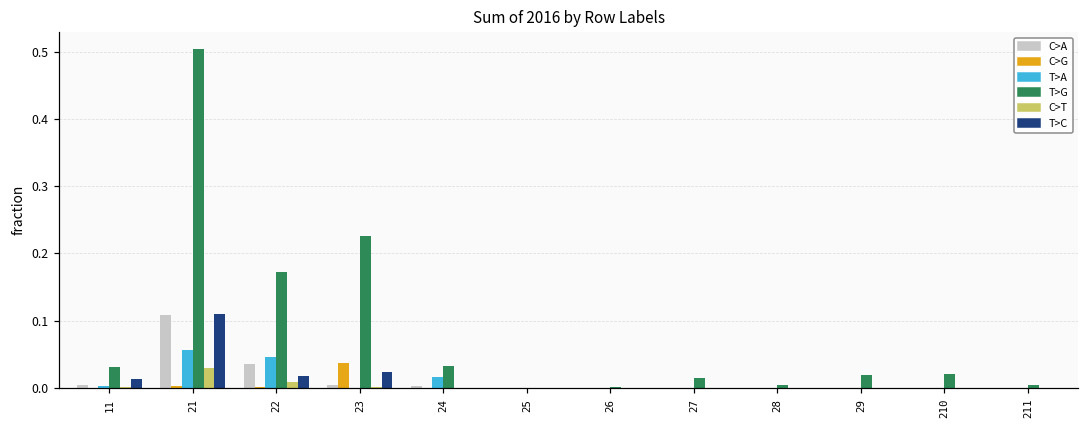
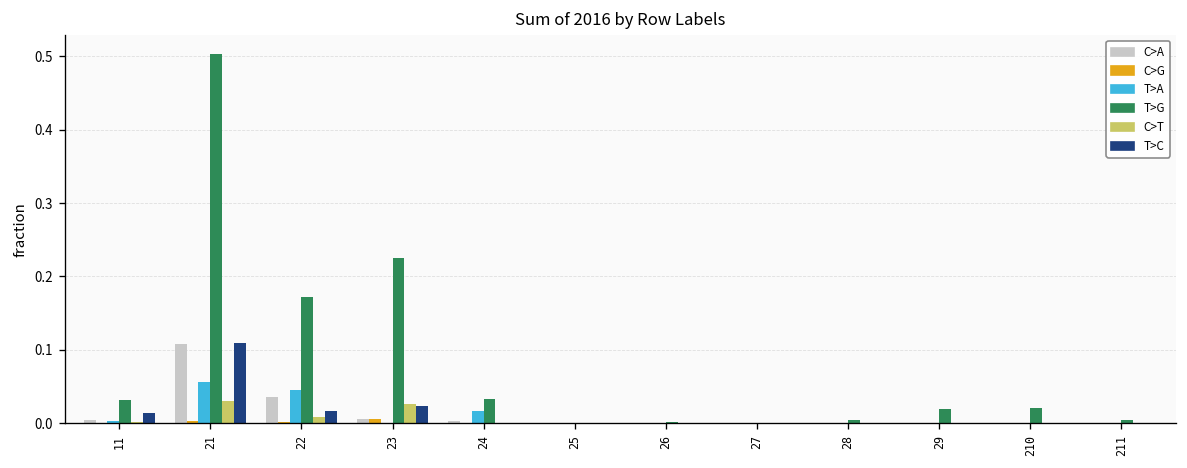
  {
    "C>A": {
      "21": 0.11,
      "22": 0.04,
      "23": 0.01,
      "25": 0.00
    },
    "C>G": {
-     "23": 0.04
+     "23": 0.01
    },
    "T>A": {
      "21": 0.06,
      "22": 0.05,
      "24": 0.02,
      "25": 0.00
    },
    "T>G": {
      "11": 0.03,
      "21": 0.50,
      "22": 0.17,
      "23": 0.23,
      "24": 0.03,
-     "27": 0.02,
+     "27": 0.00,
      "28": 0.00,
      "29": 0.02,
      "210": 0.02,
      "211": 0.00
    },
    "C>T": {
      "21": 0.03,
      "22": 0.01,
-     "23": 0.00,
+     "23": 0.03,
      "25": 0.00
    },
    "T>C": {
      "11": 0.01,
      "21": 0.11,
      "22": 0.02,
      "23": 0.02,
      "24": 0.00,
      "25": 0.00
    }
  }
